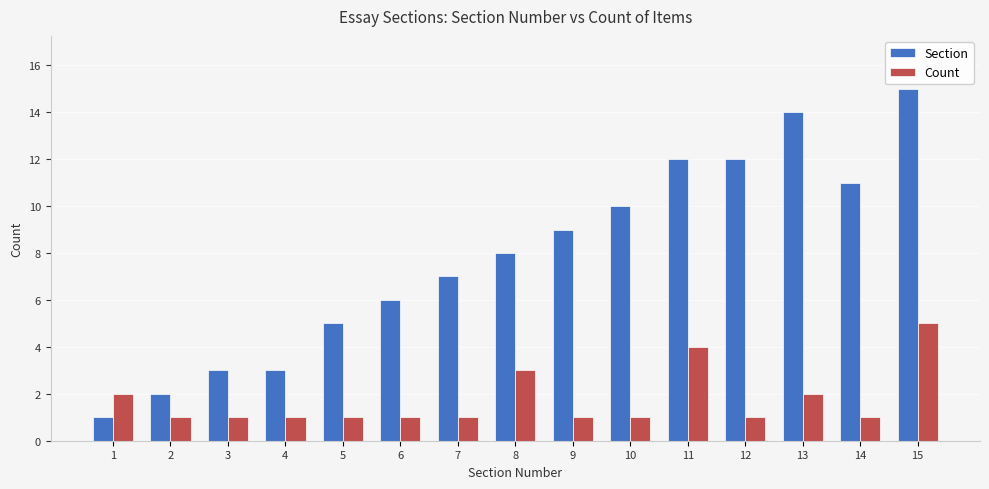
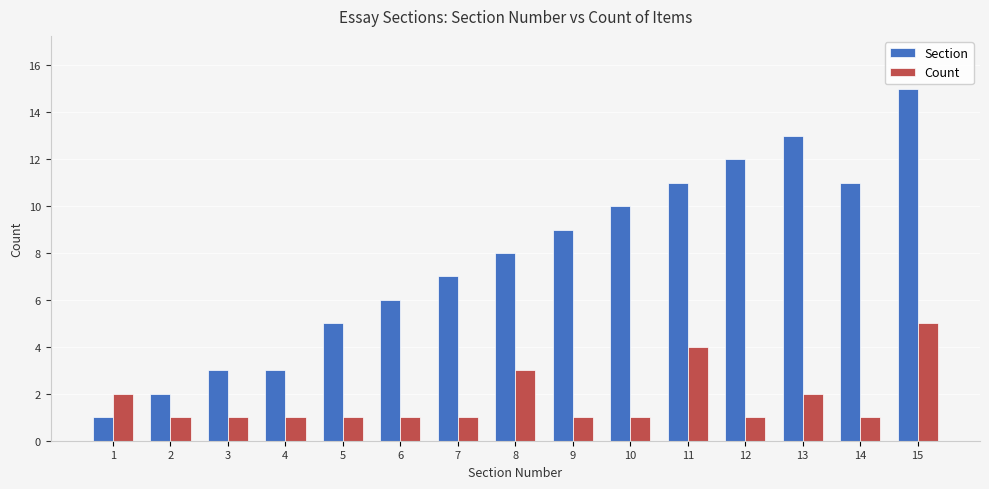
  {
    "Section": {
      "1": 1,
      "2": 2,
      "3": 3,
      "4": 3,
      "5": 5,
      "6": 6,
      "7": 7,
      "8": 8,
      "9": 9,
      "10": 10,
-     "11": 12,
+     "11": 11,
      "12": 12,
-     "13": 14,
+     "13": 13,
      "14": 11,
      "15": 15
    },
    "Count": {
      "1": 2,
      "2": 1,
      "3": 1,
      "4": 1,
      "5": 1,
      "6": 1,
      "7": 1,
      "8": 3,
      "9": 1,
      "10": 1,
      "11": 4,
      "12": 1,
      "13": 2,
      "14": 1,
      "15": 5
    }
  }
